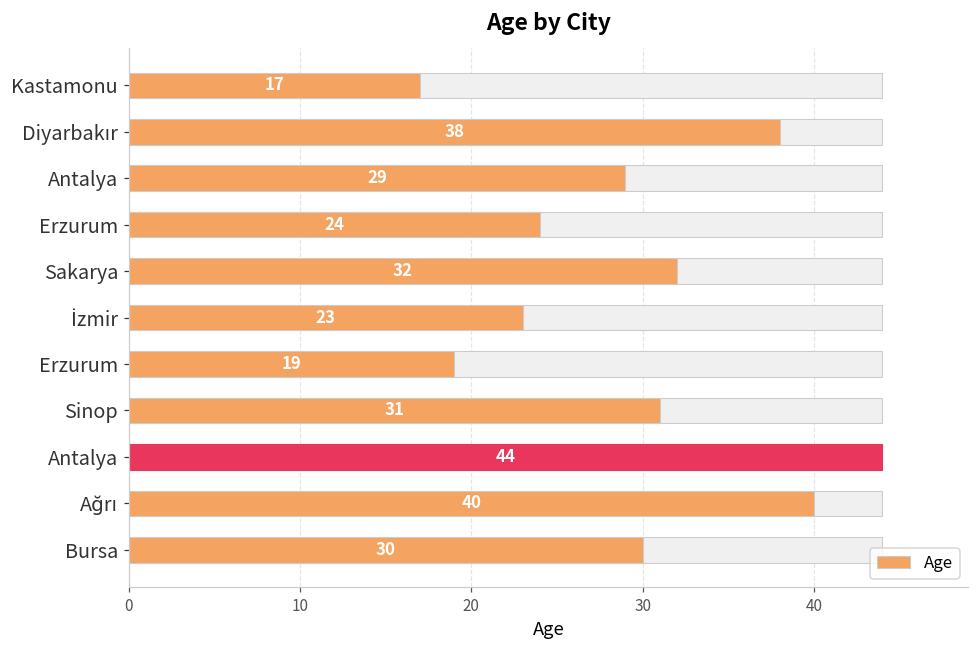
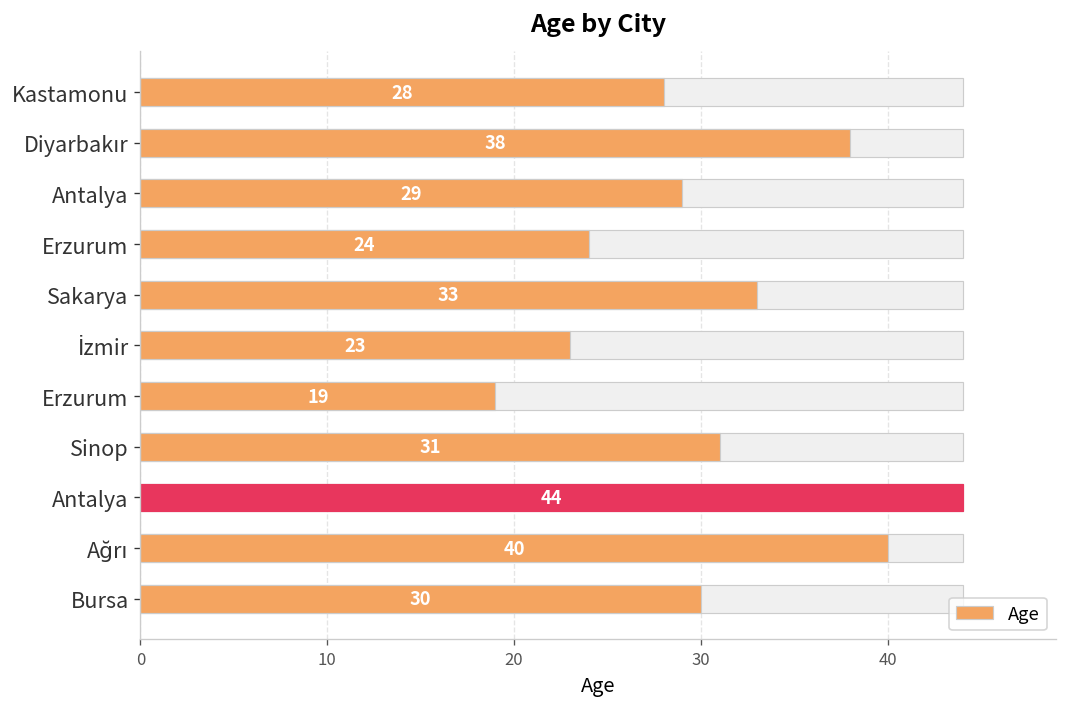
  {
    "Age": {
-     "Kastamonu": 17,
-     "Sakarya": 32
+     "Kastamonu": 28,
+     "Sakarya": 33
    }
  }
